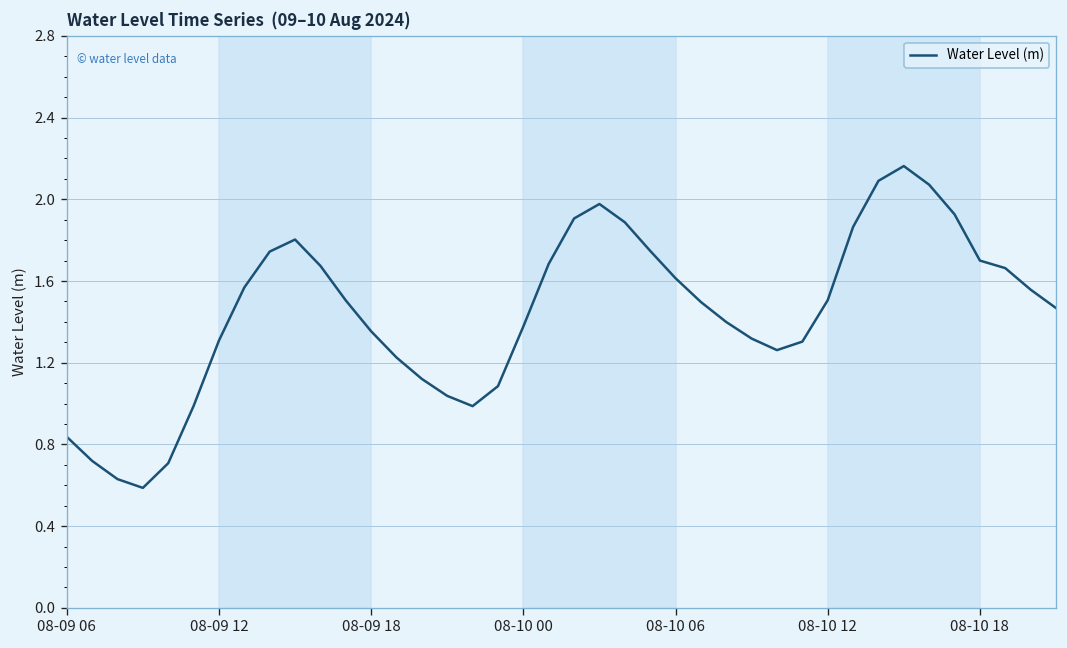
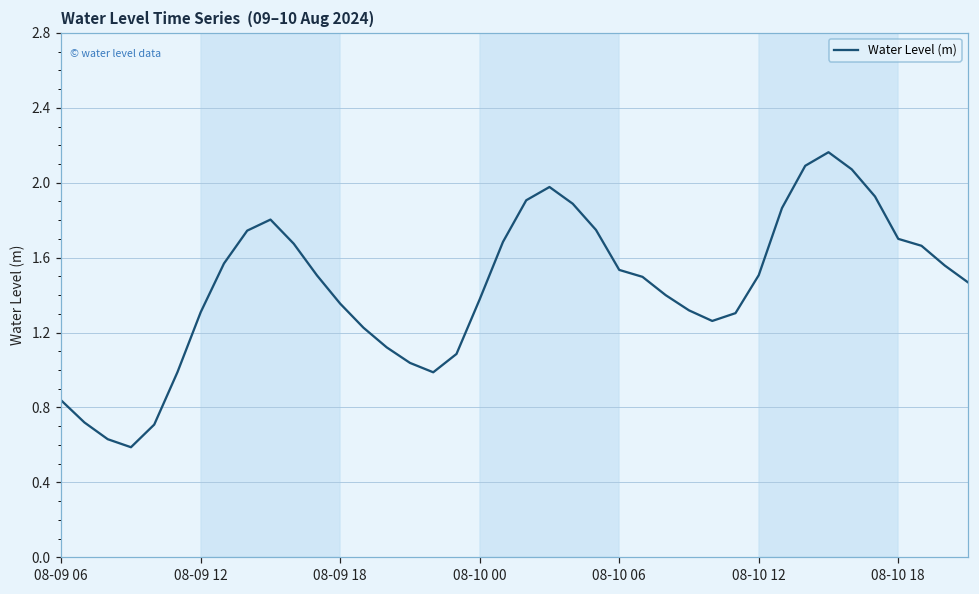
  {
    "08-09 06": 0.84,
    "08-09 12": 1.31,
    "08-09 18": 1.35,
    "08-10 00": 1.38,
-   "08-10 06": 1.61,
+   "08-10 06": 1.53,
    "08-10 12": 1.51,
    "08-10 18": 1.70
  }
